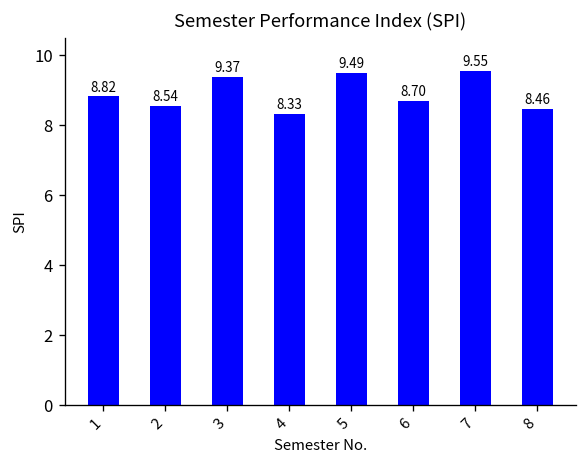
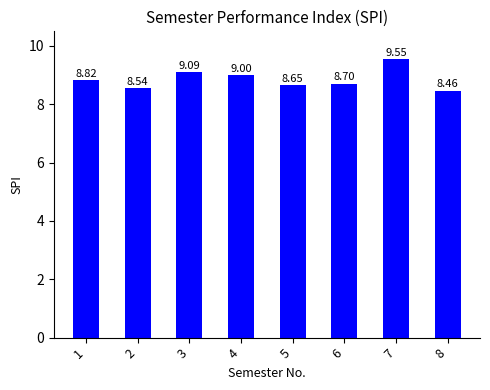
  {
    "1": 8.82,
    "2": 8.54,
-   "3": 9.37,
-   "4": 8.33,
-   "5": 9.49,
+   "3": 9.09,
+   "4": 9.00,
+   "5": 8.65,
    "6": 8.70,
    "7": 9.55,
    "8": 8.46
  }
